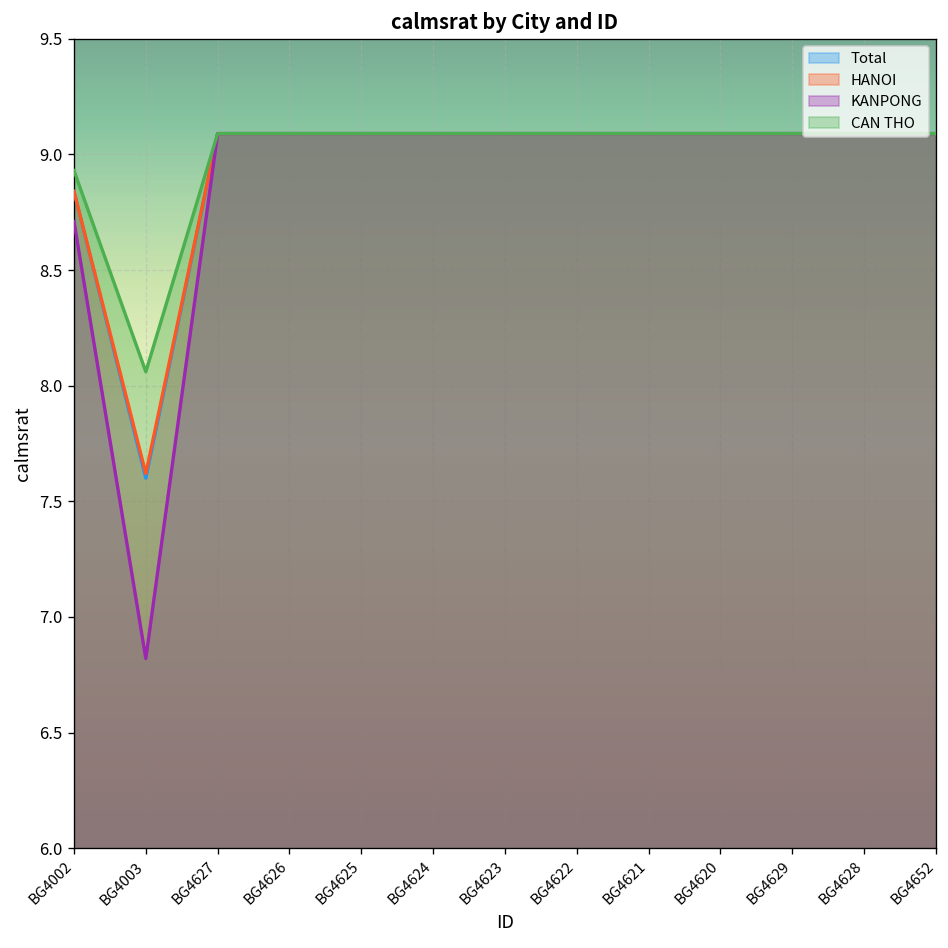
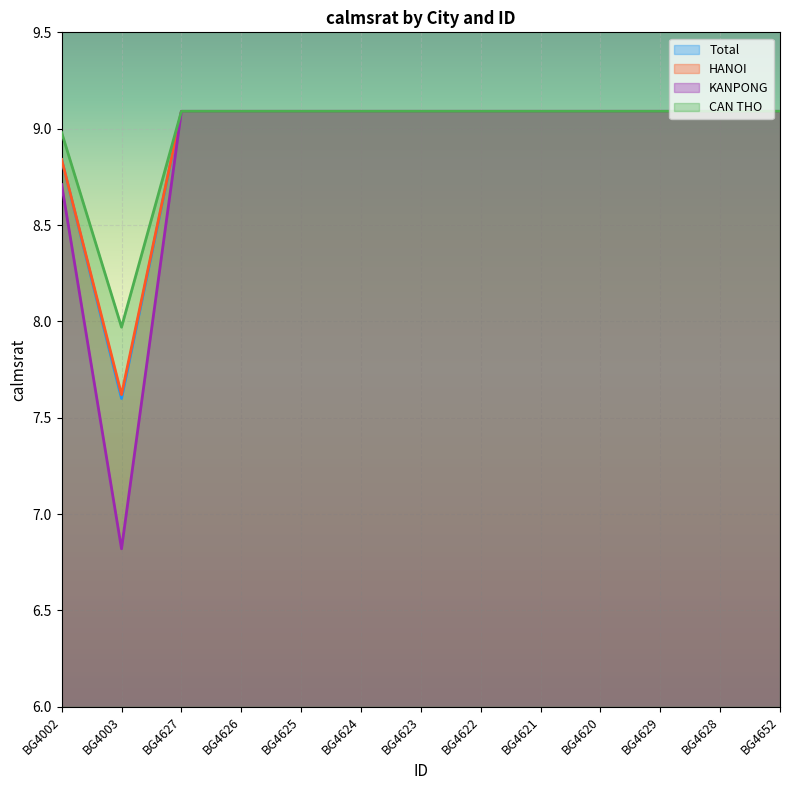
  {
    "Total": {
      "BG4003": 7.60
    },
    "HANOI": {
      "BG4003": 7.62
    },
    "KANPONG": {
      "BG4002": 8.71,
      "BG4003": 6.82
    },
    "CAN THO": {
-     "BG4002": 8.93,
-     "BG4003": 8.06
+     "BG4002": 8.98,
+     "BG4003": 7.97
    }
  }
